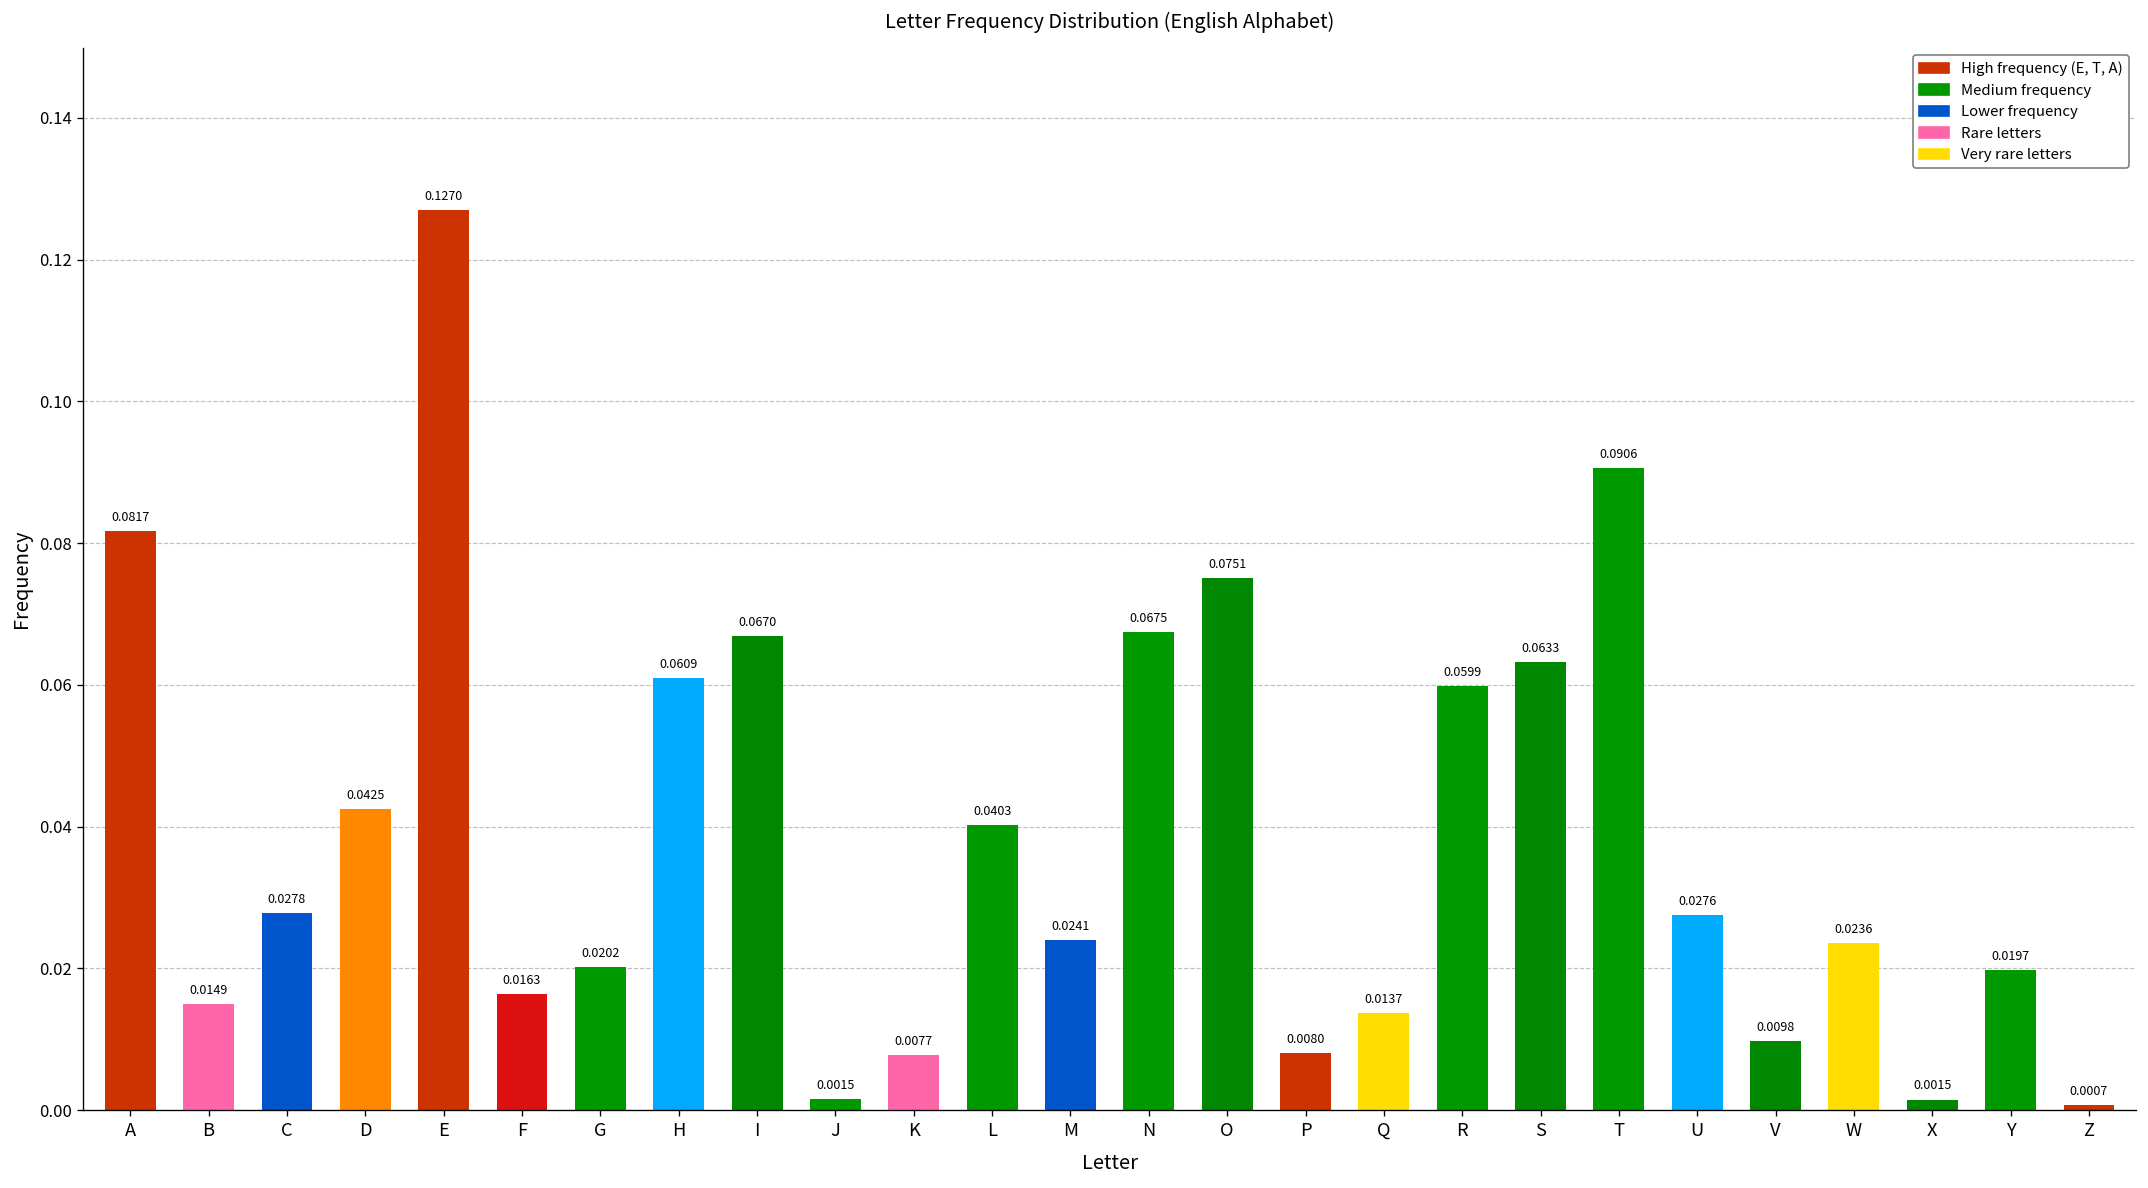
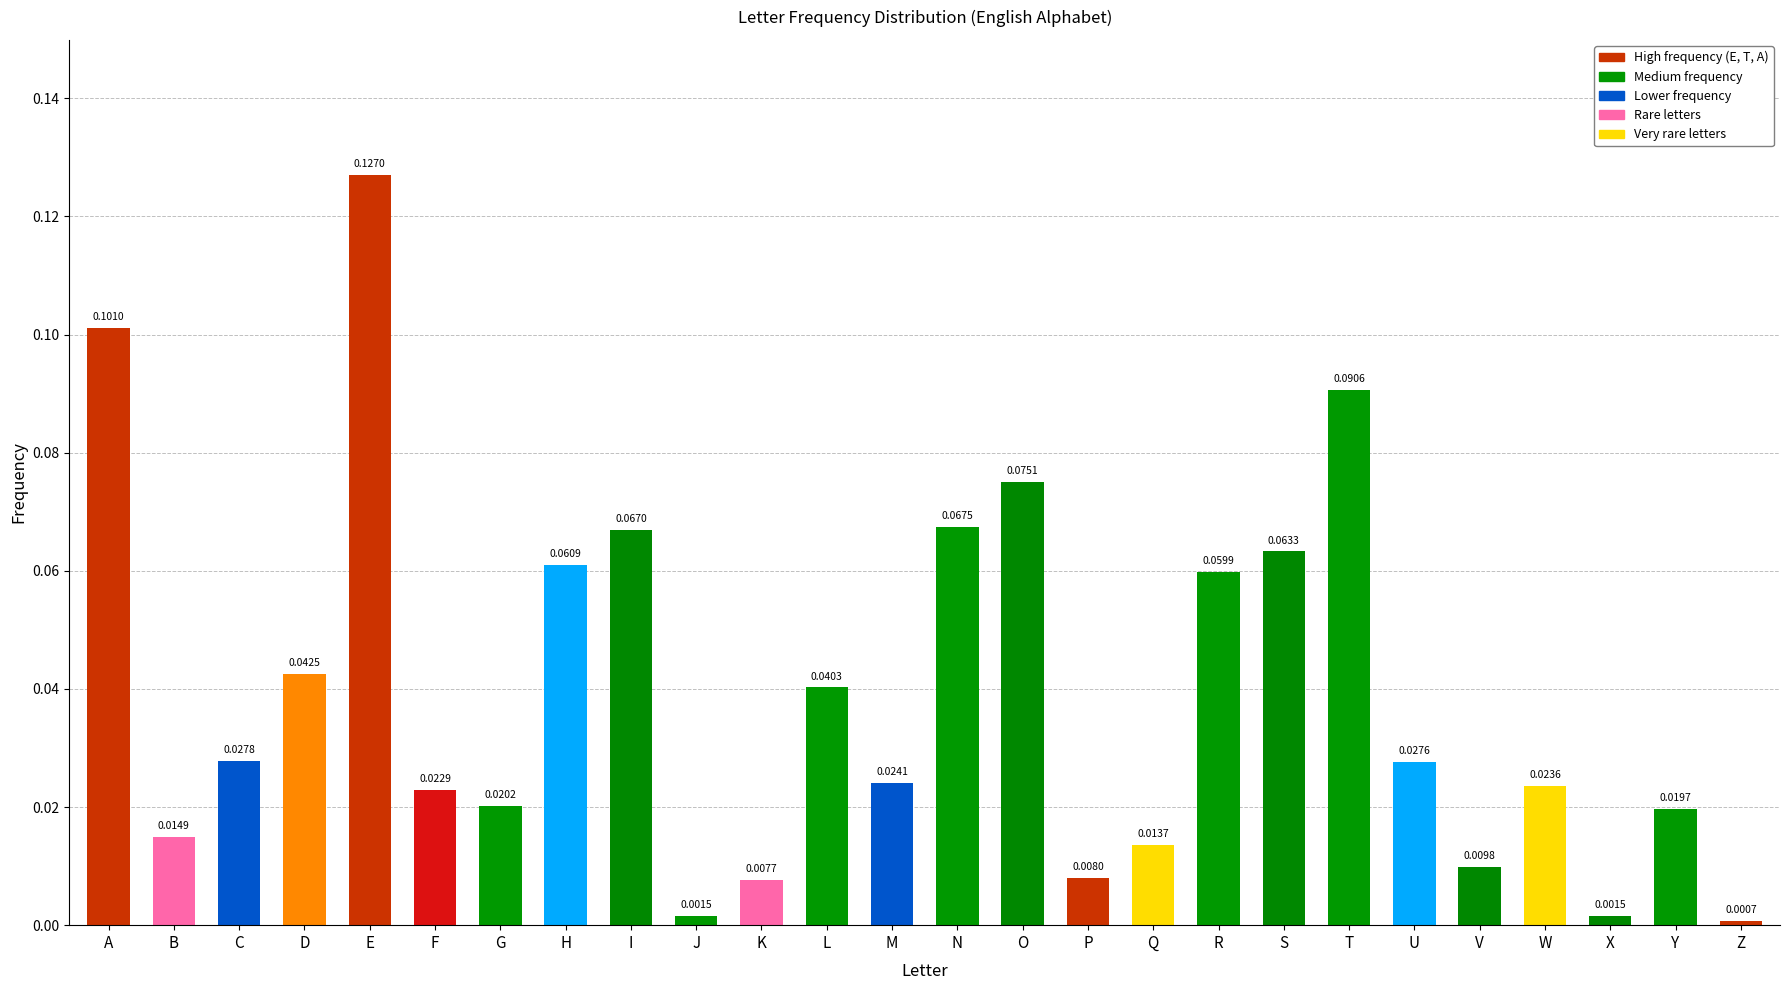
  {
-   "A": 0.0817,
+   "A": 0.1010,
    "B": 0.0149,
    "C": 0.0278,
    "D": 0.0425,
    "E": 0.1270,
-   "F": 0.0163,
+   "F": 0.0229,
    "G": 0.0202,
    "H": 0.0609,
    "I": 0.0670,
    "J": 0.0015,
    "K": 0.0077,
    "L": 0.0403,
    "M": 0.0241,
    "N": 0.0675,
    "O": 0.0751,
    "P": 0.0080,
    "Q": 0.0137,
    "R": 0.0599,
    "S": 0.0633,
    "T": 0.0906,
    "U": 0.0276,
    "V": 0.0098,
    "W": 0.0236,
    "X": 0.0015,
    "Y": 0.0197,
    "Z": 0.0007
  }
